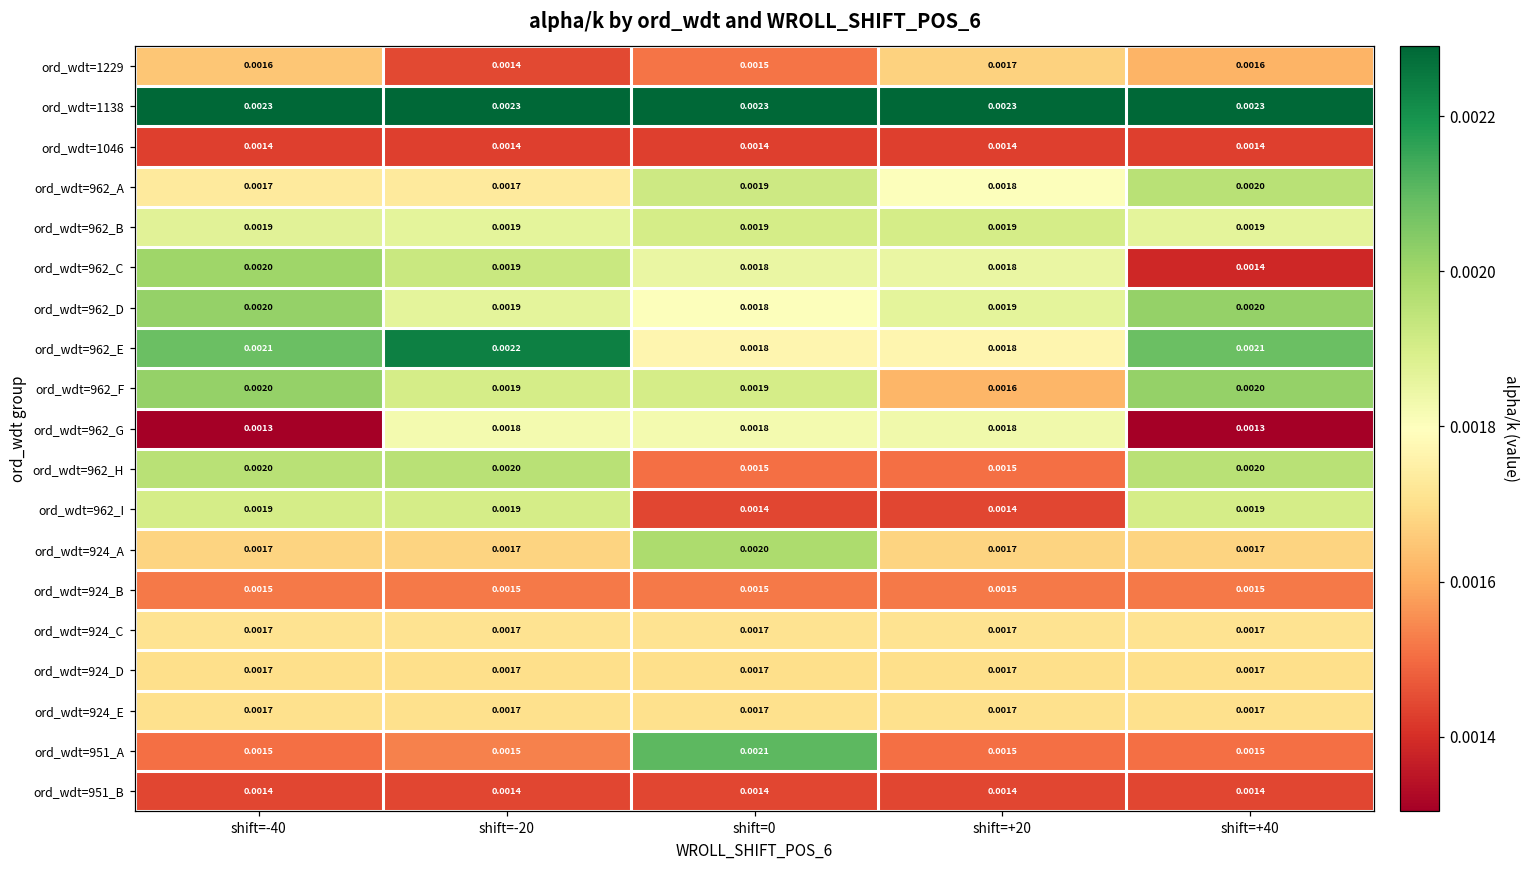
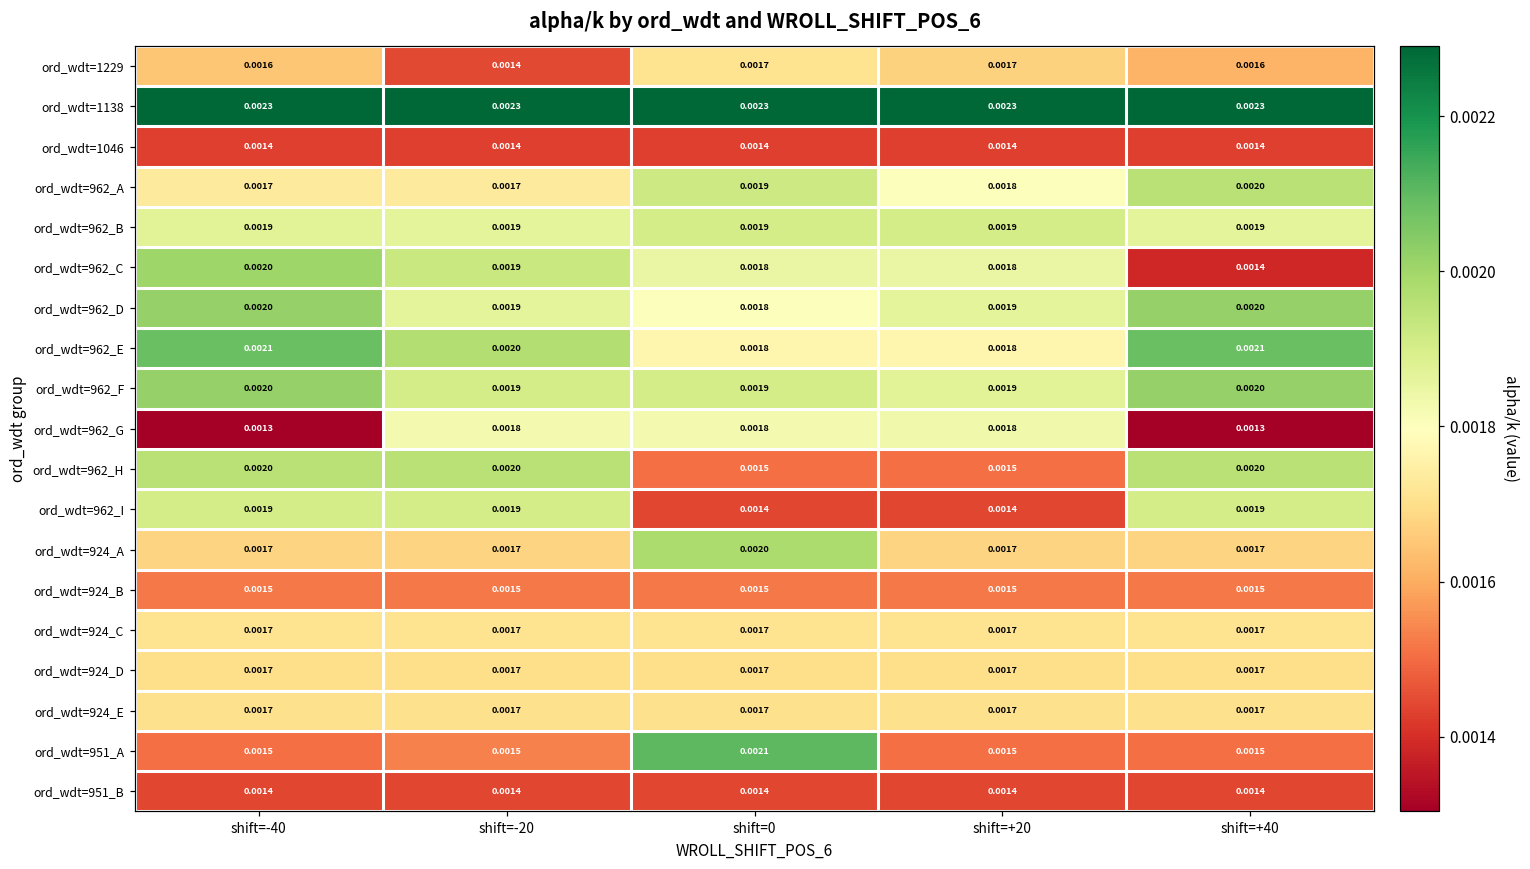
  {
    "ord_wdt=1229": {
      "shift=-40": 0.0016,
      "shift=-20": 0.0014,
-     "shift=0": 0.0015,
+     "shift=0": 0.0017,
      "shift=+20": 0.0017,
      "shift=+40": 0.0016
    },
    "ord_wdt=1138": {
      "shift=-40": 0.0023,
      "shift=-20": 0.0023,
      "shift=0": 0.0023,
      "shift=+20": 0.0023,
      "shift=+40": 0.0023
    },
    "ord_wdt=1046": {
      "shift=-40": 0.0014,
      "shift=-20": 0.0014,
      "shift=0": 0.0014,
      "shift=+20": 0.0014,
      "shift=+40": 0.0014
    },
    "ord_wdt=962_A": {
      "shift=-40": 0.0017,
      "shift=-20": 0.0017,
      "shift=0": 0.0019,
      "shift=+20": 0.0018,
      "shift=+40": 0.0020
    },
    "ord_wdt=962_B": {
      "shift=-40": 0.0019,
      "shift=-20": 0.0019,
      "shift=0": 0.0019,
      "shift=+20": 0.0019,
      "shift=+40": 0.0019
    },
    "ord_wdt=962_C": {
      "shift=-40": 0.0020,
      "shift=-20": 0.0019,
      "shift=0": 0.0018,
      "shift=+20": 0.0018,
      "shift=+40": 0.0014
    },
    "ord_wdt=962_D": {
      "shift=-40": 0.0020,
      "shift=-20": 0.0019,
      "shift=0": 0.0018,
      "shift=+20": 0.0019,
      "shift=+40": 0.0020
    },
    "ord_wdt=962_E": {
      "shift=-40": 0.0021,
-     "shift=-20": 0.0022,
+     "shift=-20": 0.0020,
      "shift=0": 0.0018,
      "shift=+20": 0.0018,
      "shift=+40": 0.0021
    },
    "ord_wdt=962_F": {
      "shift=-40": 0.0020,
      "shift=-20": 0.0019,
      "shift=0": 0.0019,
-     "shift=+20": 0.0016,
+     "shift=+20": 0.0019,
      "shift=+40": 0.0020
    },
    "ord_wdt=962_G": {
      "shift=-40": 0.0013,
      "shift=-20": 0.0018,
      "shift=0": 0.0018,
      "shift=+20": 0.0018,
      "shift=+40": 0.0013
    },
    "ord_wdt=962_H": {
      "shift=-40": 0.0020,
      "shift=-20": 0.0020,
      "shift=0": 0.0015,
      "shift=+20": 0.0015,
      "shift=+40": 0.0020
    },
    "ord_wdt=962_I": {
      "shift=-40": 0.0019,
      "shift=-20": 0.0019,
      "shift=0": 0.0014,
      "shift=+20": 0.0014,
      "shift=+40": 0.0019
    },
    "ord_wdt=924_A": {
      "shift=-40": 0.0017,
      "shift=-20": 0.0017,
      "shift=0": 0.0020,
      "shift=+20": 0.0017,
      "shift=+40": 0.0017
    },
    "ord_wdt=924_B": {
      "shift=-40": 0.0015,
      "shift=-20": 0.0015,
      "shift=0": 0.0015,
      "shift=+20": 0.0015,
      "shift=+40": 0.0015
    },
    "ord_wdt=924_C": {
      "shift=-40": 0.0017,
      "shift=-20": 0.0017,
      "shift=0": 0.0017,
      "shift=+20": 0.0017,
      "shift=+40": 0.0017
    },
    "ord_wdt=924_D": {
      "shift=-40": 0.0017,
      "shift=-20": 0.0017,
      "shift=0": 0.0017,
      "shift=+20": 0.0017,
      "shift=+40": 0.0017
    },
    "ord_wdt=924_E": {
      "shift=-40": 0.0017,
      "shift=-20": 0.0017,
      "shift=0": 0.0017,
      "shift=+20": 0.0017,
      "shift=+40": 0.0017
    },
    "ord_wdt=951_A": {
      "shift=-40": 0.0015,
      "shift=-20": 0.0015,
      "shift=0": 0.0021,
      "shift=+20": 0.0015,
      "shift=+40": 0.0015
    },
    "ord_wdt=951_B": {
      "shift=-40": 0.0014,
      "shift=-20": 0.0014,
      "shift=0": 0.0014,
      "shift=+20": 0.0014,
      "shift=+40": 0.0014
    }
  }
